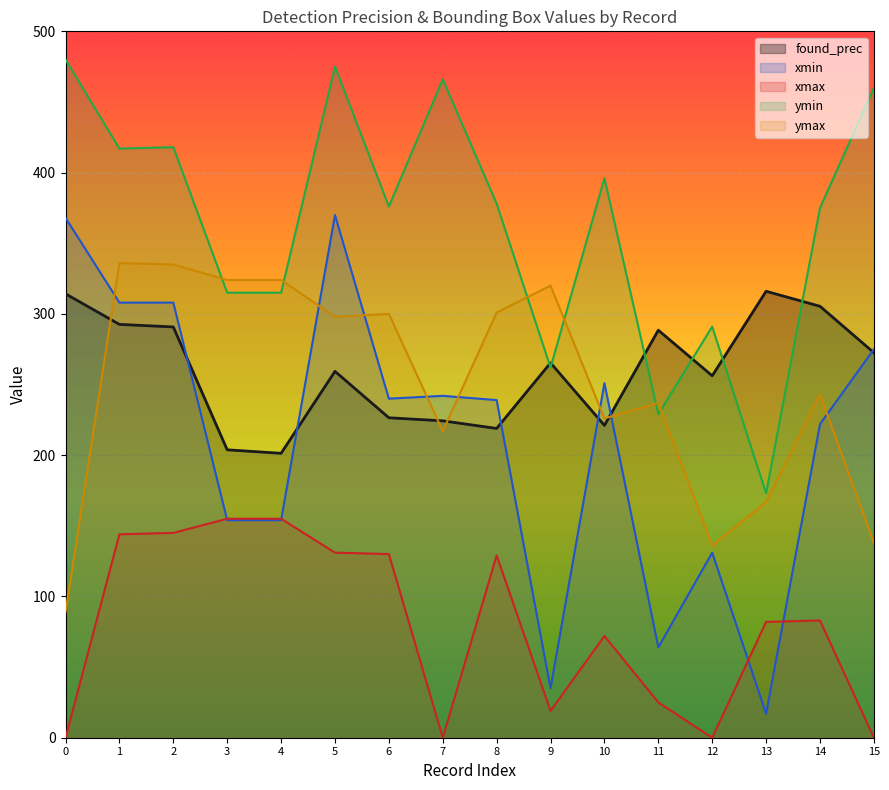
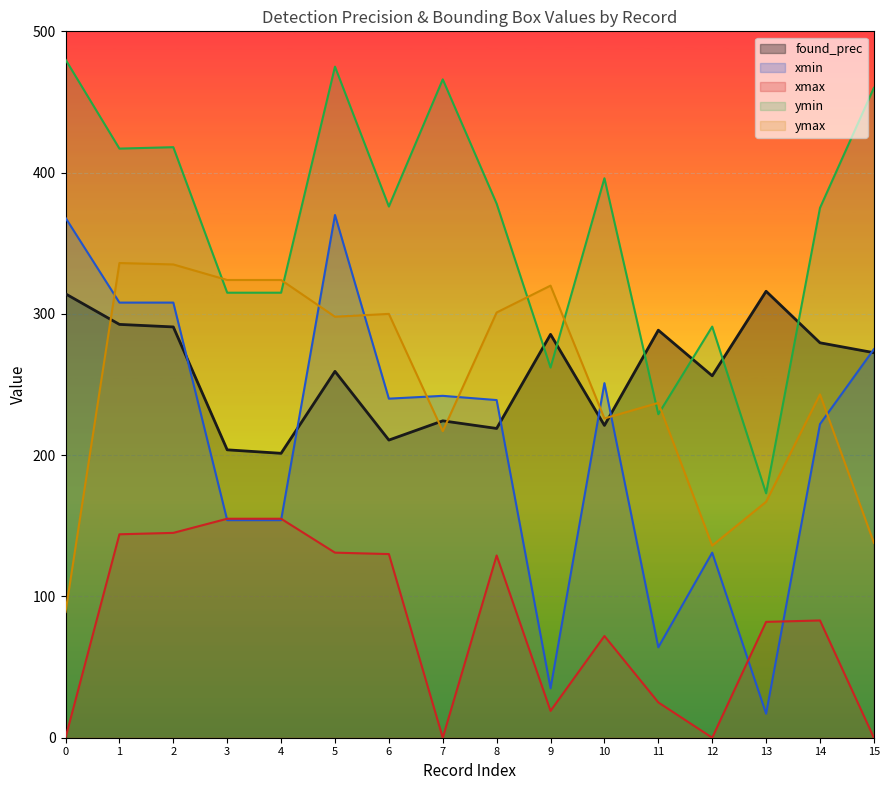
  {
    "found_prec": {
      "0": 314,
      "1": 293,
      "2": 291,
      "3": 204,
      "4": 201,
      "5": 259,
-     "6": 226,
+     "6": 211,
      "7": 224,
      "8": 219,
-     "9": 265,
+     "9": 286,
      "10": 221,
      "11": 288,
      "12": 256,
      "13": 316,
-     "14": 305,
+     "14": 280,
      "15": 273
    }
  }
